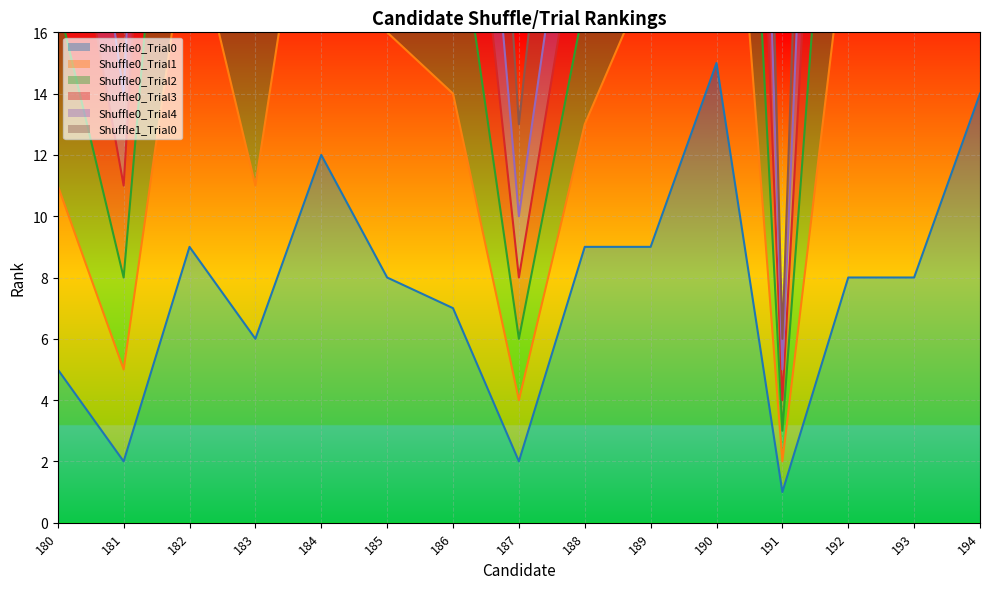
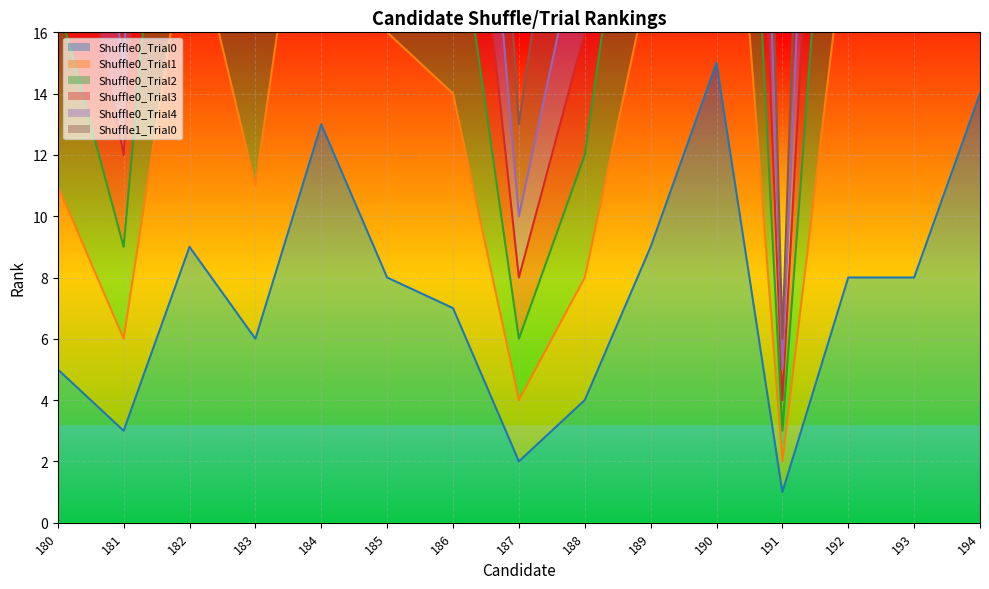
  {
    "Shuffle0_Trial0": {
      "180": 5,
-     "181": 2,
+     "181": 3,
      "182": 9,
      "183": 6,
-     "184": 12,
+     "184": 13,
      "185": 8,
      "186": 7,
      "187": 2,
-     "188": 9,
+     "188": 4,
      "189": 9,
      "190": 15,
      "191": 1,
      "192": 8,
      "193": 8,
      "194": 14
    },
    "Shuffle0_Trial2": {
      "181": 3,
      "183": 5,
      "187": 2,
      "191": 1
    },
    "Shuffle0_Trial4": {
      "187": 2,
      "191": 1
    }
  }
